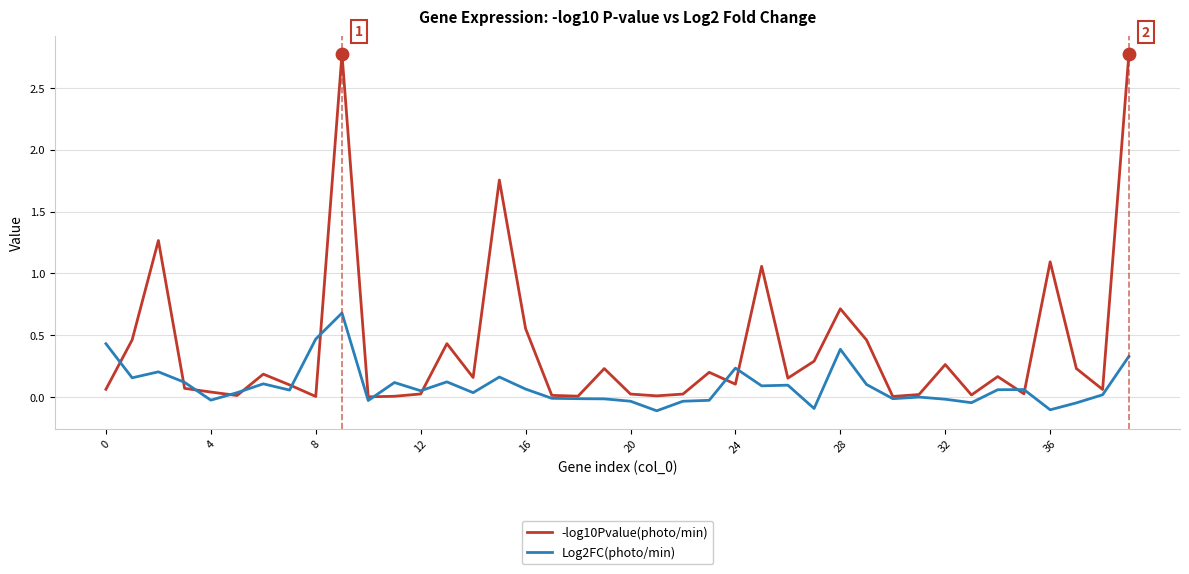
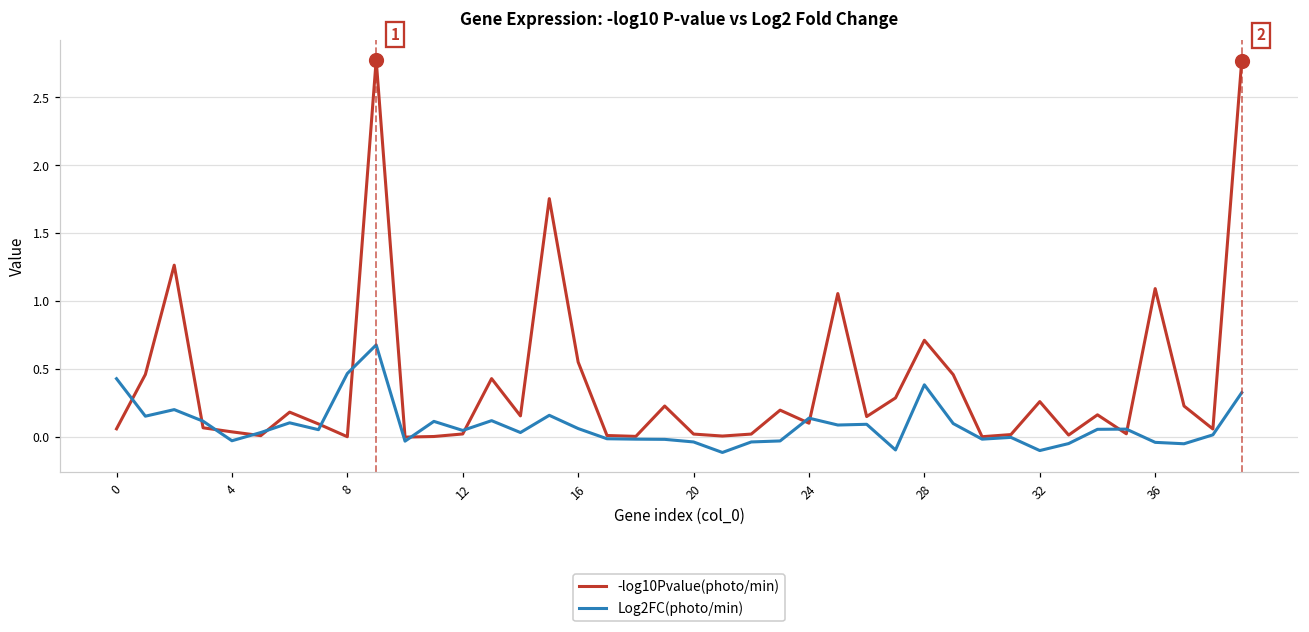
  {
    "Log2FC(photo/min)": {
      "0": 0.43,
      "4": -0.03,
      "8": 0.47,
      "12": 0.05,
      "16": 0.06,
      "20": -0.04,
-     "24": 0.23,
+     "24": 0.14,
      "28": 0.39,
-     "32": -0.02,
-     "36": -0.10
+     "32": -0.10,
+     "36": -0.04
    }
  }
